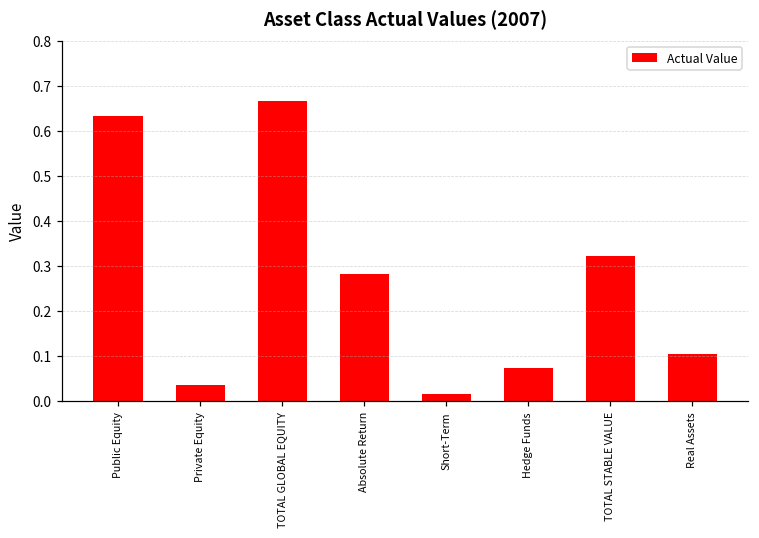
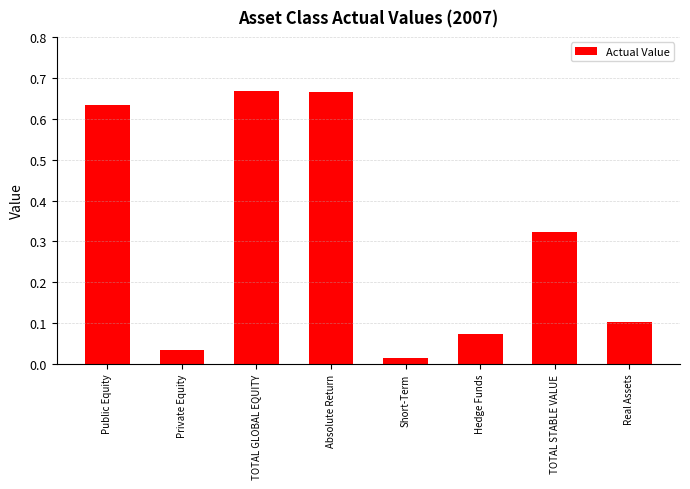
  {
    "Public Equity": 0.63,
    "Private Equity": 0.03,
    "TOTAL GLOBAL EQUITY": 0.67,
-   "Absolute Return": 0.28,
+   "Absolute Return": 0.67,
    "Short-Term": 0.02,
    "Hedge Funds": 0.07,
    "TOTAL STABLE VALUE": 0.32,
    "Real Assets": 0.10
  }
